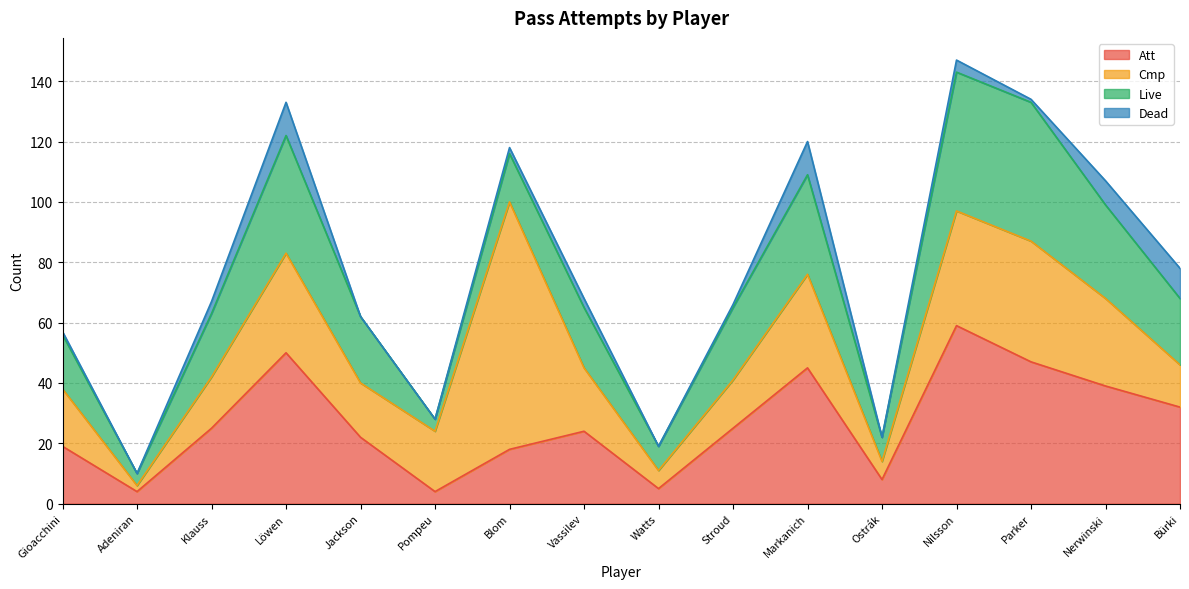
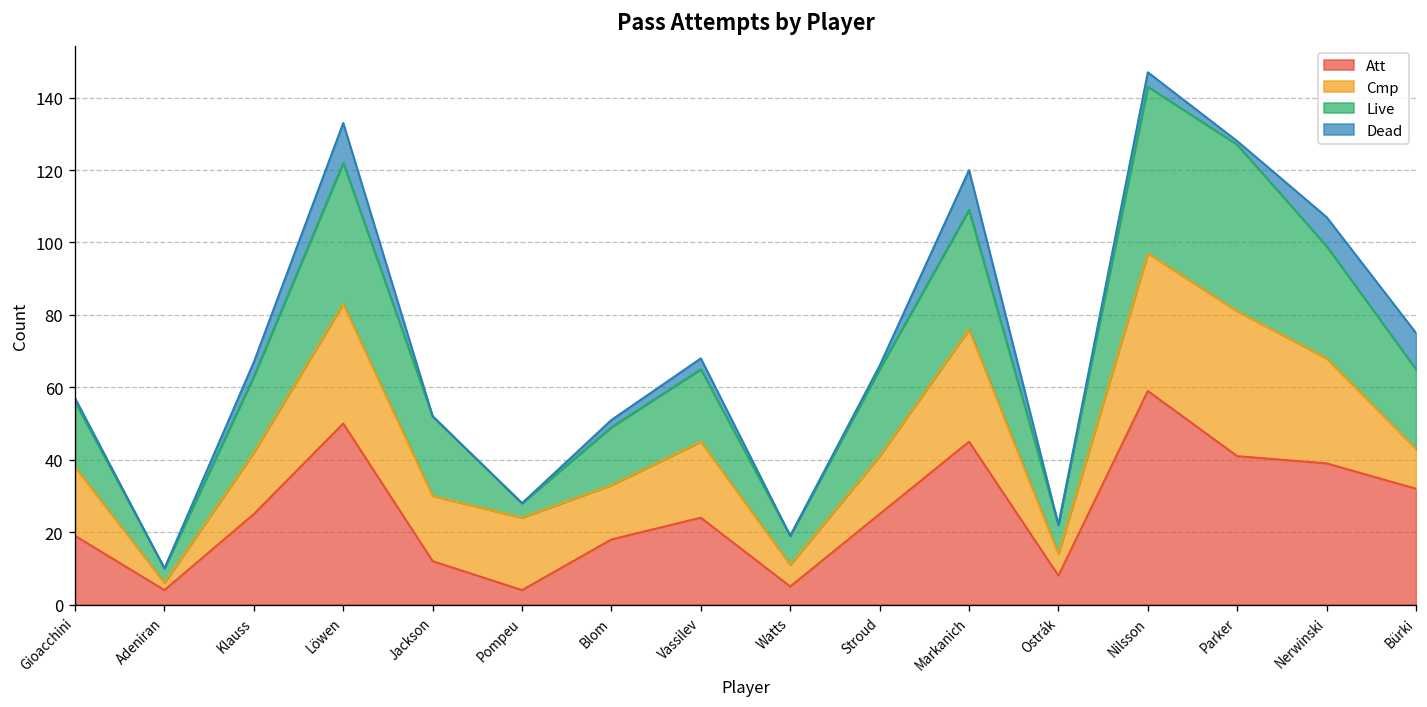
  {
    "Att": {
      "Gioacchini": 19,
      "Adeniran": 4,
      "Klauss": 25,
      "Löwen": 50,
-     "Jackson": 22,
+     "Jackson": 12,
      "Pompeu": 4,
      "Blom": 18,
      "Vassilev": 24,
      "Watts": 5,
      "Stroud": 25,
      "Markanich": 45,
      "Ostrák": 8,
      "Nilsson": 59,
-     "Parker": 47,
+     "Parker": 41,
      "Nerwinski": 39,
      "Bürki": 32
    },
    "Cmp": {
      "Gioacchini": 19,
      "Adeniran": 2,
      "Klauss": 17,
      "Löwen": 33,
      "Jackson": 18,
      "Pompeu": 20,
-     "Blom": 82,
+     "Blom": 15,
      "Vassilev": 21,
      "Watts": 6,
      "Stroud": 16,
      "Markanich": 31,
      "Ostrák": 6,
      "Nilsson": 38,
      "Parker": 40,
      "Nerwinski": 29,
-     "Bürki": 14
+     "Bürki": 11
    },
    "Live": {
      "Gioacchini": 18,
      "Klauss": 21,
      "Löwen": 39,
      "Blom": 16,
      "Vassilev": 20,
      "Stroud": 24,
      "Markanich": 33,
      "Nilsson": 46,
      "Parker": 46,
      "Nerwinski": 31,
      "Bürki": 22
    },
    "Dead": {
      "Gioacchini": 1,
      "Klauss": 4,
      "Löwen": 11,
      "Blom": 2,
      "Vassilev": 3,
      "Stroud": 1,
      "Markanich": 11,
      "Nilsson": 4,
      "Parker": 1,
      "Nerwinski": 8,
      "Bürki": 10
    }
  }
